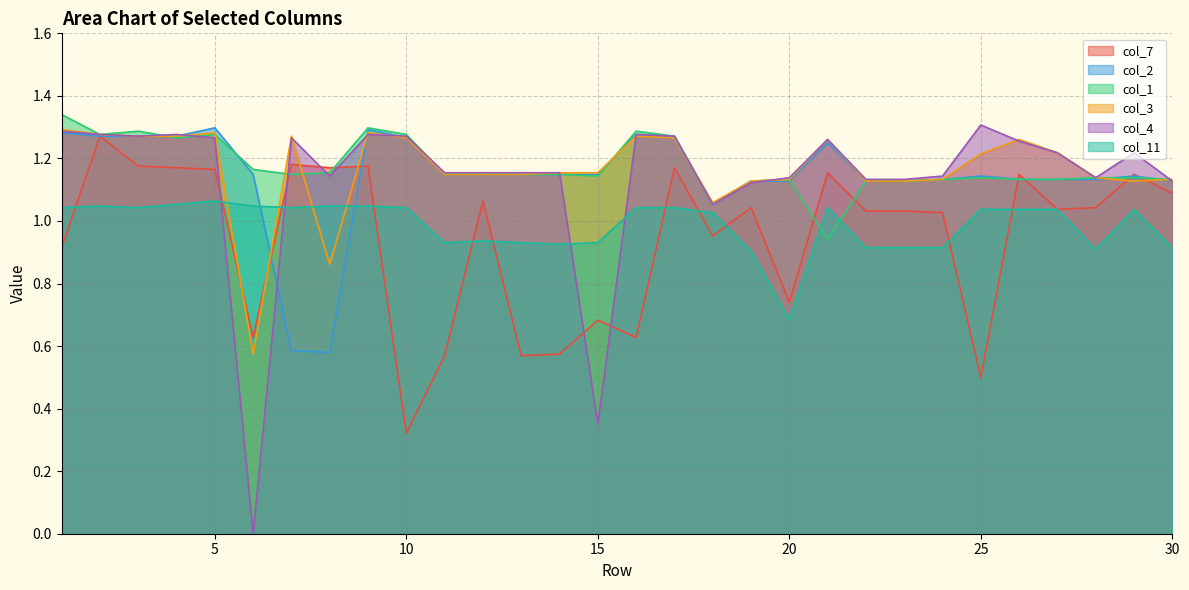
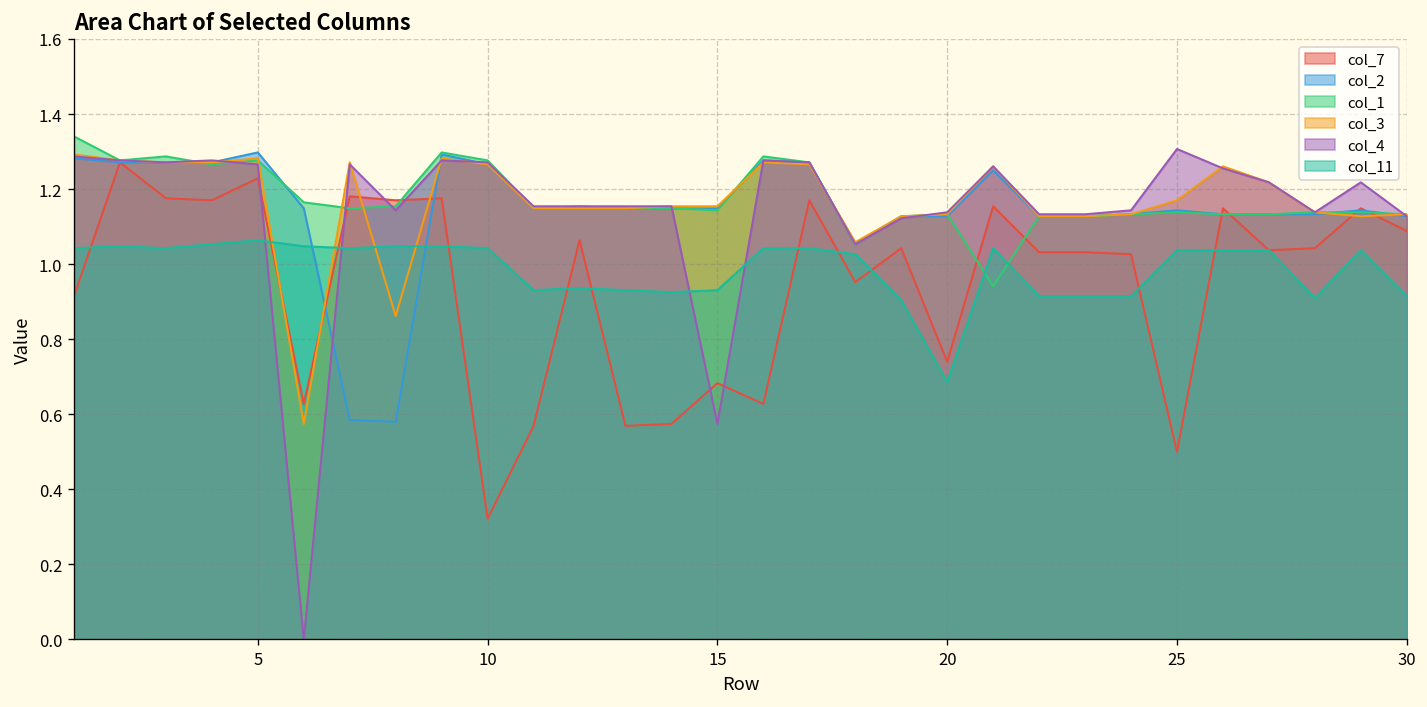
  {
    "col_7": {
-     "5": 1.16,
+     "5": 1.23,
      "10": 0.32,
      "15": 0.68,
      "20": 0.74,
      "25": 0.50,
      "30": 1.09
    },
    "col_3": {
-     "25": 1.21
+     "25": 1.17
    },
    "col_4": {
      "5": 1.27,
-     "15": 0.35,
+     "15": 0.57,
      "25": 1.31
    }
  }
